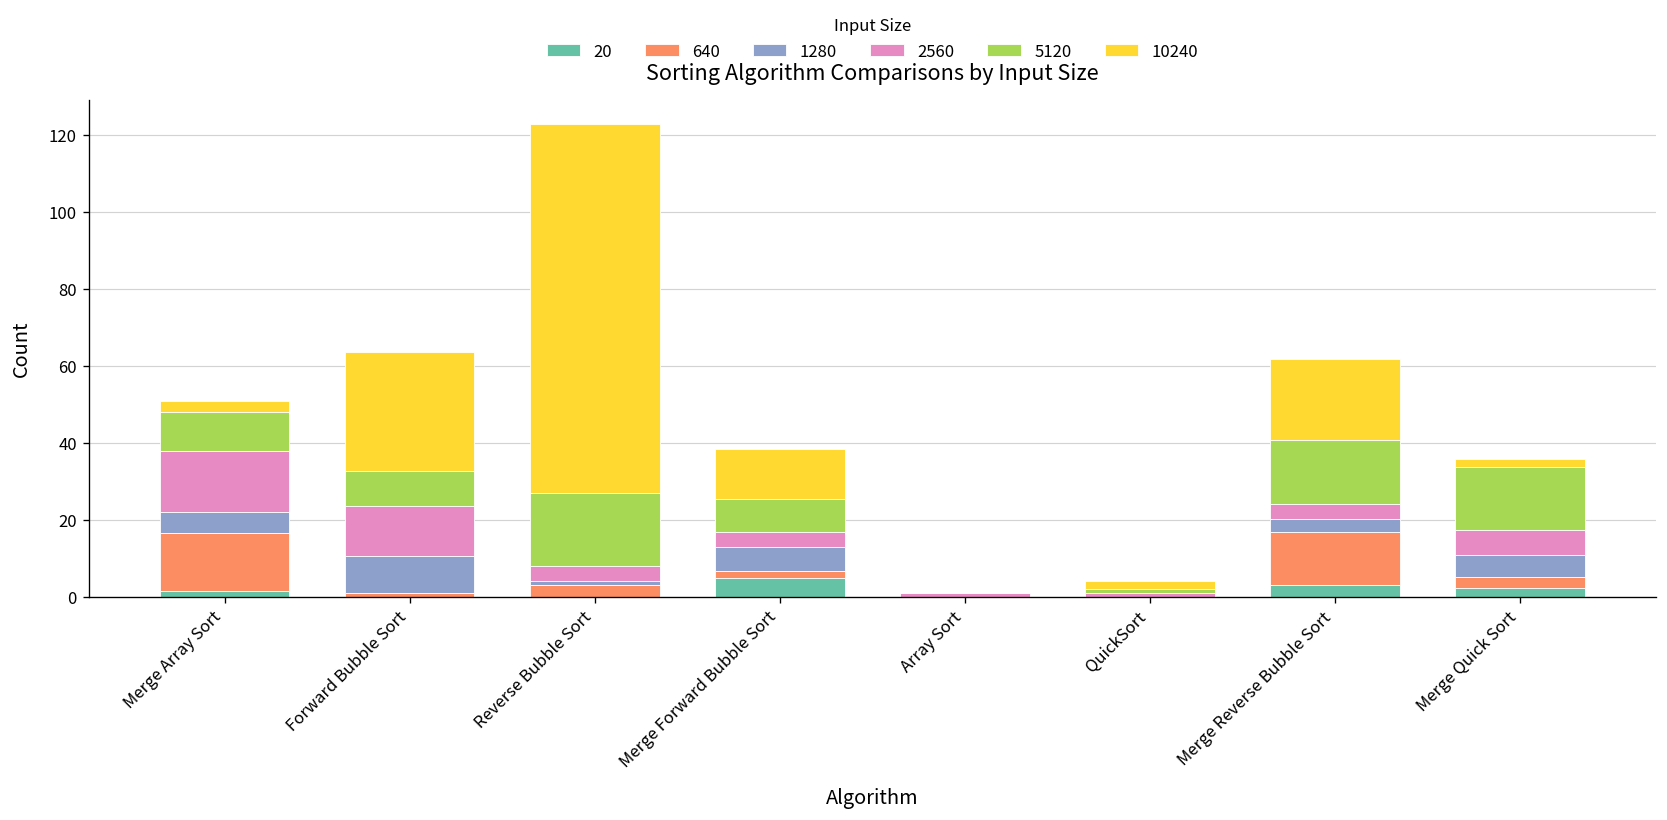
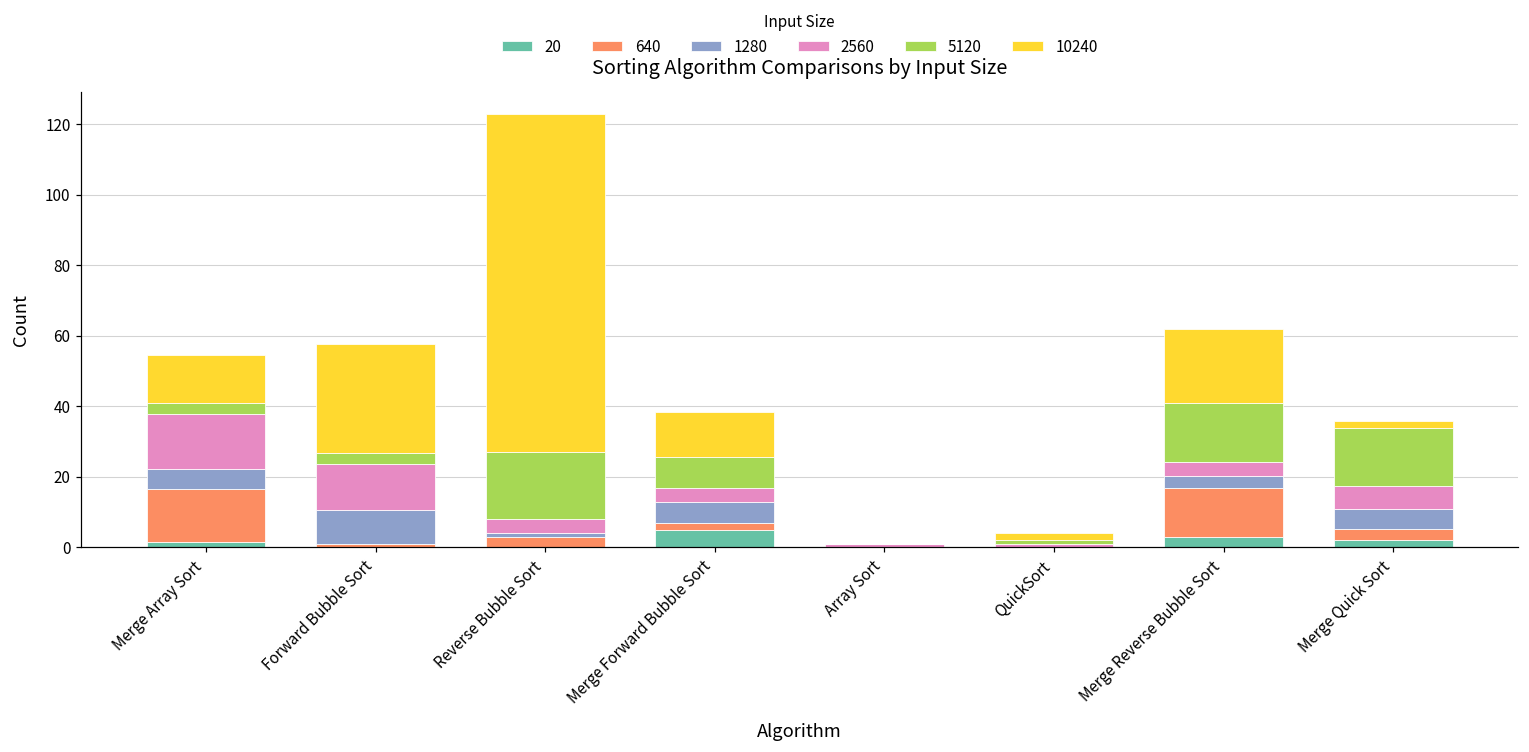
  {
    "20": {
      "Merge Array Sort": 1,
      "Forward Bubble Sort": 0,
      "Reverse Bubble Sort": 0,
      "Merge Forward Bubble Sort": 5,
      "Array Sort": 0,
      "QuickSort": 0,
      "Merge Reverse Bubble Sort": 3,
      "Merge Quick Sort": 2
    },
    "640": {
      "Merge Array Sort": 15,
      "Forward Bubble Sort": 1,
      "Reverse Bubble Sort": 3,
      "Merge Forward Bubble Sort": 2,
      "Array Sort": 0,
      "QuickSort": 0,
      "Merge Reverse Bubble Sort": 14,
      "Merge Quick Sort": 3
    },
    "1280": {
      "Merge Array Sort": 6,
      "Forward Bubble Sort": 10,
      "Reverse Bubble Sort": 1,
      "Merge Forward Bubble Sort": 6,
      "Array Sort": 0,
      "QuickSort": 0,
      "Merge Reverse Bubble Sort": 3,
      "Merge Quick Sort": 6
    },
    "2560": {
      "Merge Array Sort": 16,
      "Forward Bubble Sort": 13,
      "Reverse Bubble Sort": 4,
      "Merge Forward Bubble Sort": 4,
      "Array Sort": 1,
      "QuickSort": 1,
      "Merge Reverse Bubble Sort": 4,
      "Merge Quick Sort": 7
    },
    "5120": {
-     "Merge Array Sort": 10,
-     "Forward Bubble Sort": 9,
+     "Merge Array Sort": 3,
+     "Forward Bubble Sort": 3,
      "Reverse Bubble Sort": 19,
      "Merge Forward Bubble Sort": 9,
      "Array Sort": 0,
      "QuickSort": 1,
      "Merge Reverse Bubble Sort": 17,
      "Merge Quick Sort": 16
    },
    "10240": {
-     "Merge Array Sort": 3,
+     "Merge Array Sort": 14,
      "Forward Bubble Sort": 31,
      "Reverse Bubble Sort": 96,
      "Merge Forward Bubble Sort": 13,
      "Array Sort": 0,
      "QuickSort": 2,
      "Merge Reverse Bubble Sort": 21,
      "Merge Quick Sort": 2
    }
  }
